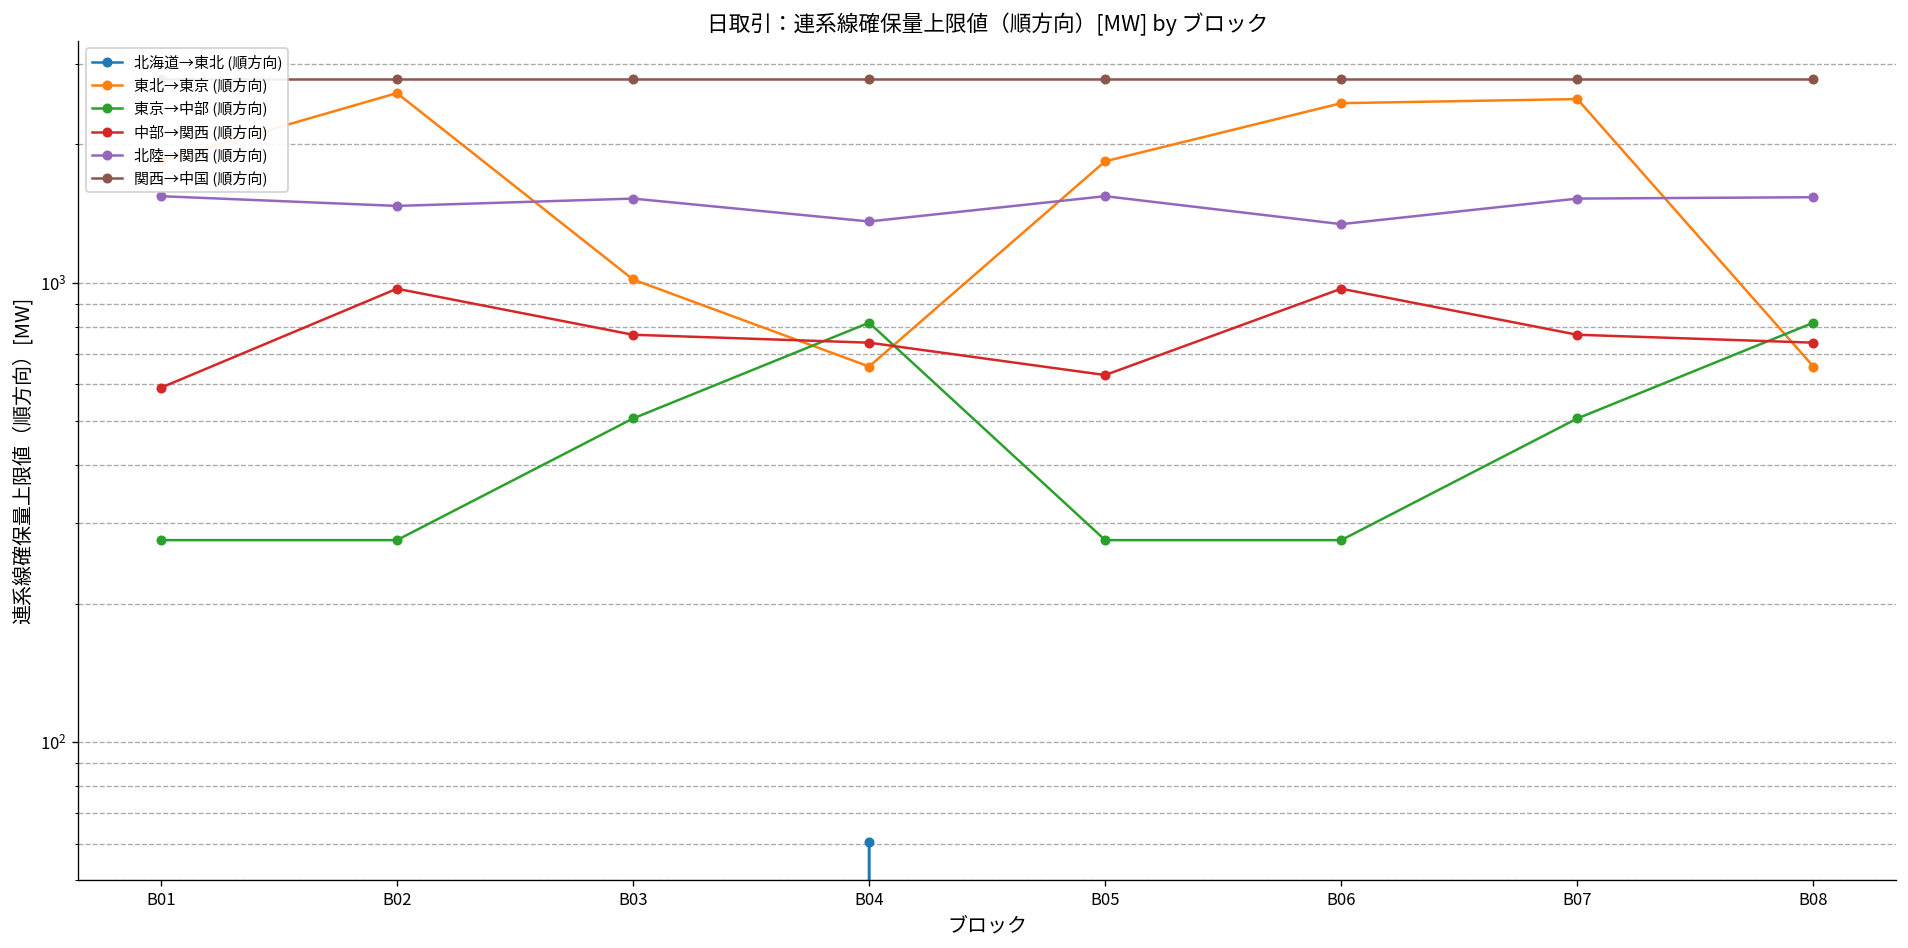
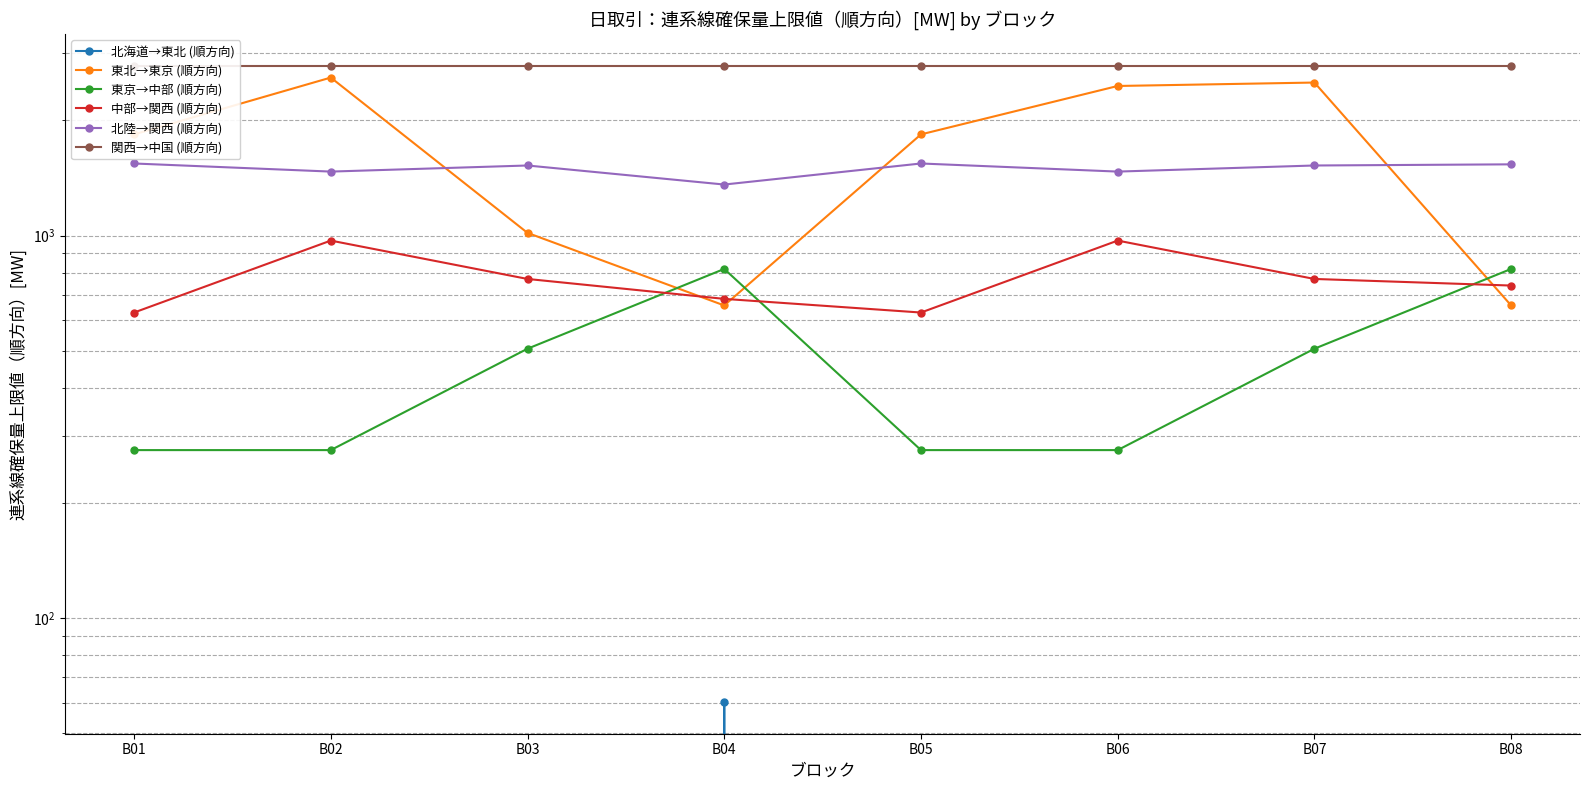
  {
    "北海道→東北 (順方向)": {
      "B04": 60
    },
    "東北→東京 (順方向)": {
      "B02": 2600,
      "B03": 1020,
      "B04": 660,
      "B05": 1800,
      "B06": 2500,
      "B07": 2500,
      "B08": 660
    },
    "東京→中部 (順方向)": {
      "B01": 270,
      "B02": 270,
      "B03": 510,
      "B04": 820,
      "B05": 270,
      "B06": 270,
      "B07": 510,
      "B08": 820
    },
    "中部→関西 (順方向)": {
-     "B01": 590,
+     "B01": 630,
      "B02": 970,
      "B03": 770,
-     "B04": 740,
+     "B04": 680,
      "B05": 630,
      "B06": 970,
      "B07": 770,
      "B08": 740
    },
    "北陸→関西 (順方向)": {
      "B01": 1540,
      "B02": 1470,
      "B03": 1520,
      "B04": 1360,
      "B05": 1540,
-     "B06": 1340,
+     "B06": 1470,
      "B07": 1520,
      "B08": 1530
    },
    "関西→中国 (順方向)": {
      "B02": 2800,
      "B03": 2800,
      "B04": 2800,
      "B05": 2800,
      "B06": 2800,
      "B07": 2800,
      "B08": 2800
    }
  }
